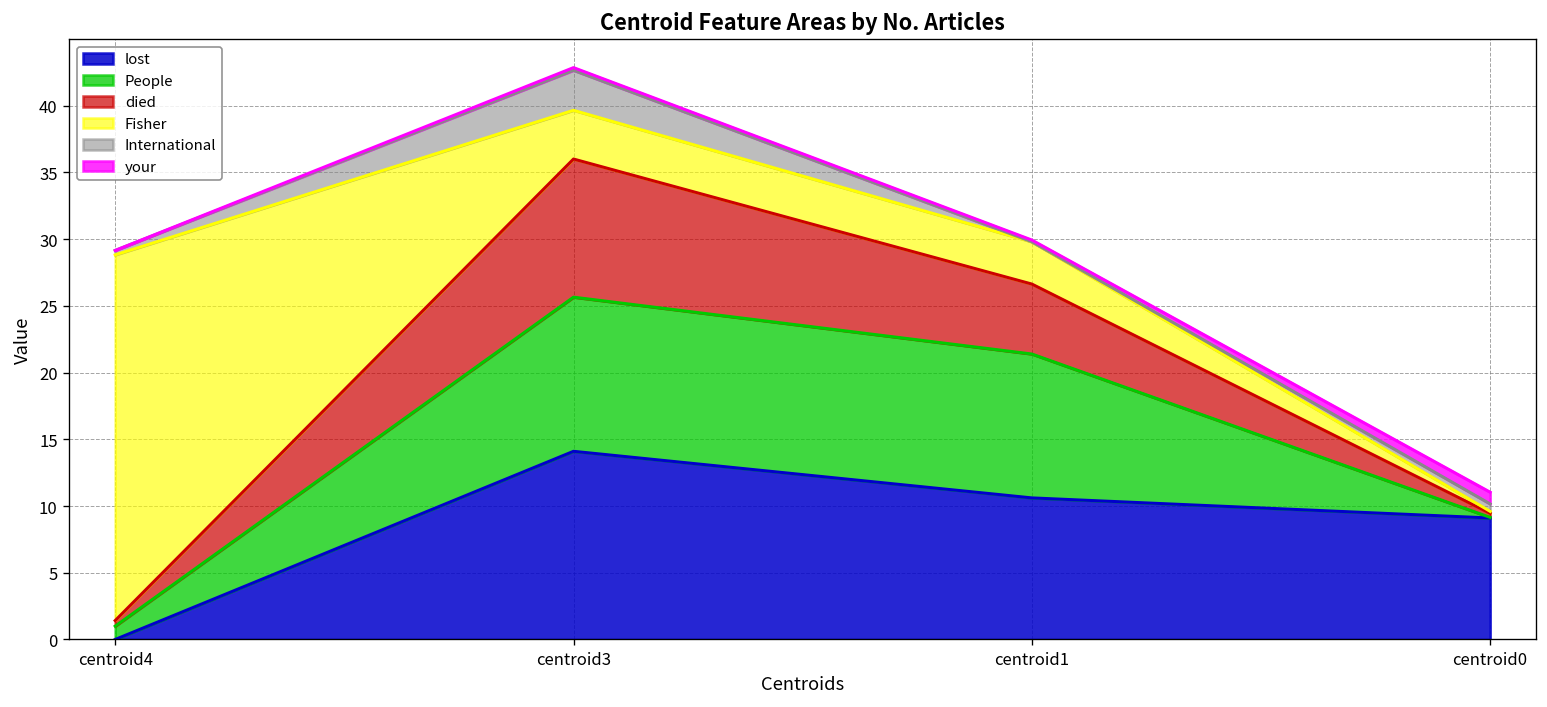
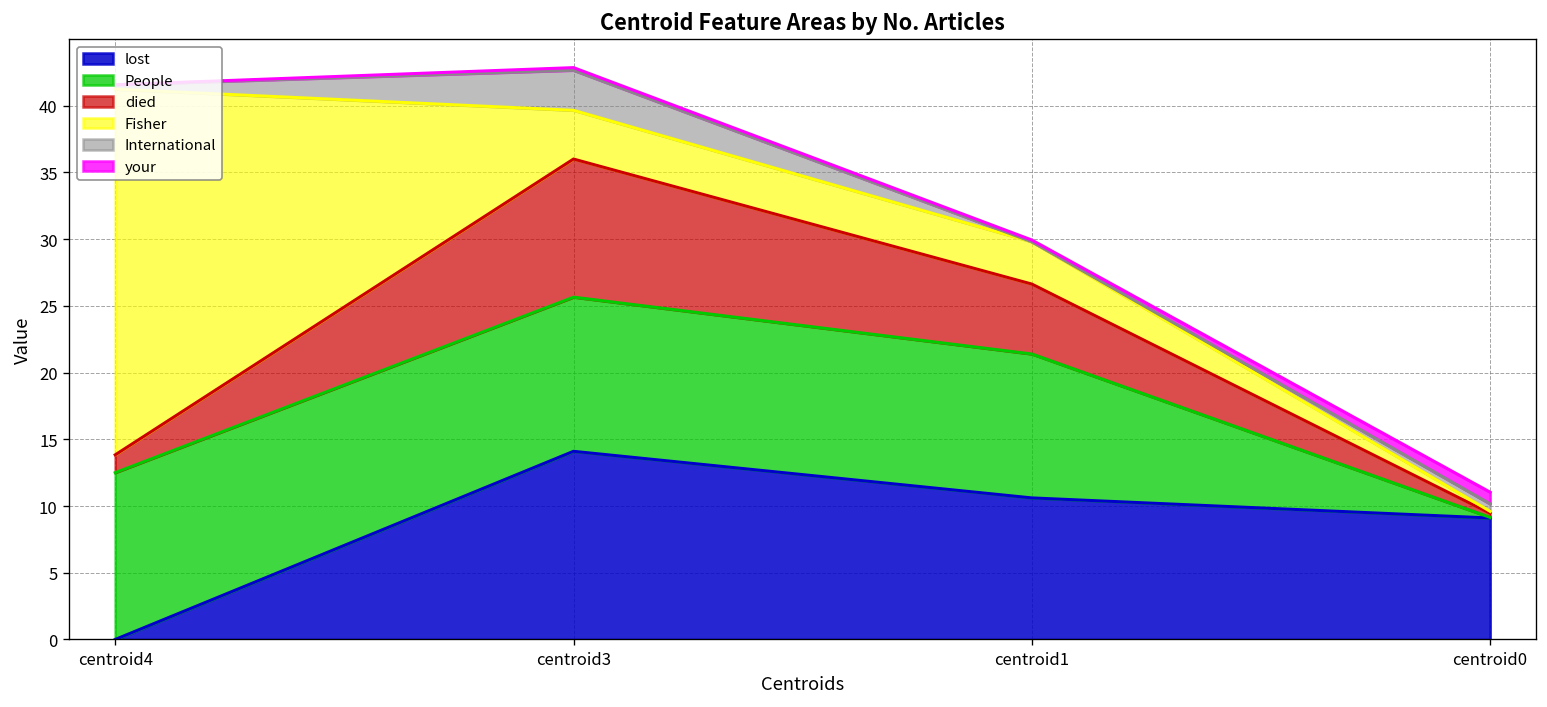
  {
    "lost": {
      "centroid4": 0.0,
      "centroid3": 14.1,
      "centroid1": 10.6
    },
    "People": {
-     "centroid4": 1.0,
+     "centroid4": 12.5,
      "centroid3": 11.5,
      "centroid1": 10.8
    },
    "died": {
-     "centroid4": 0.4,
+     "centroid4": 1.3,
      "centroid3": 10.4,
      "centroid1": 5.2
    },
    "Fisher": {
      "centroid3": 3.6
    },
    "International": {
      "centroid0": 0.6
    },
    "your": {
      "centroid0": 0.9
    }
  }
